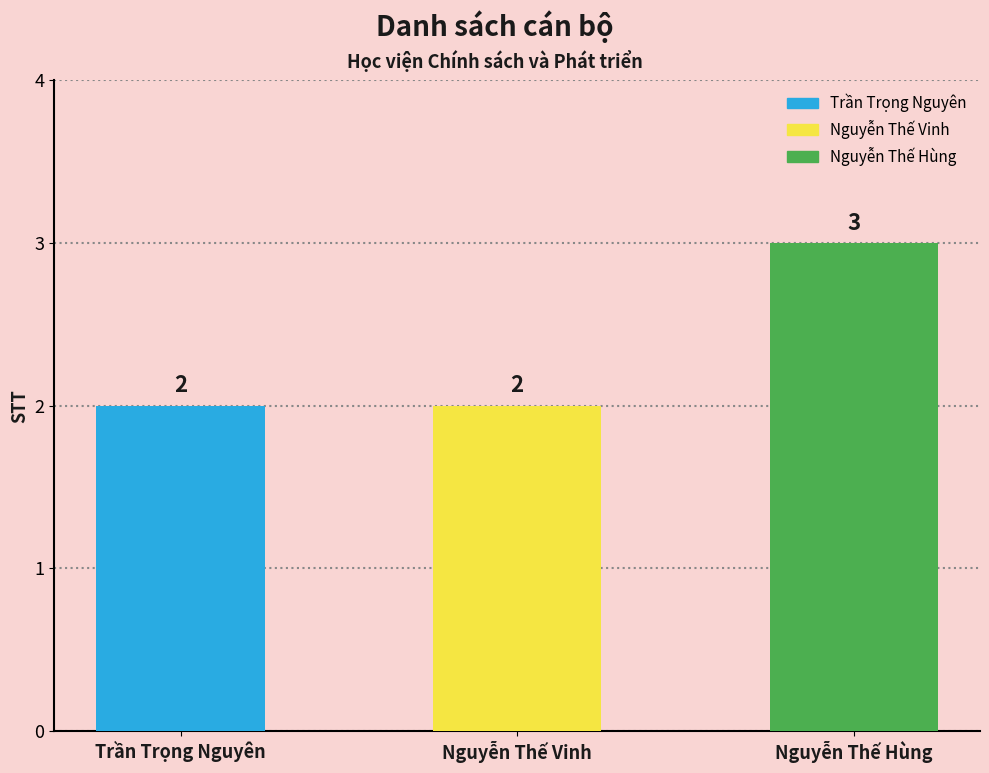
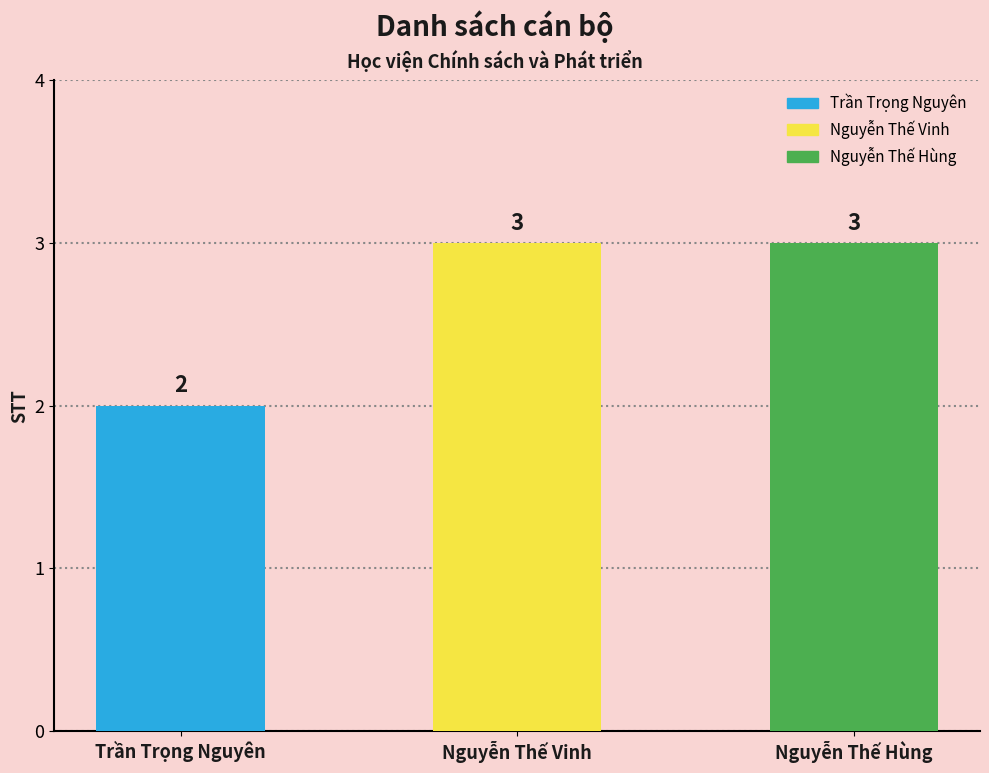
  {
    "Trần Trọng Nguyên": 2,
-   "Nguyễn Thế Vinh": 2,
+   "Nguyễn Thế Vinh": 3,
    "Nguyễn Thế Hùng": 3
  }
